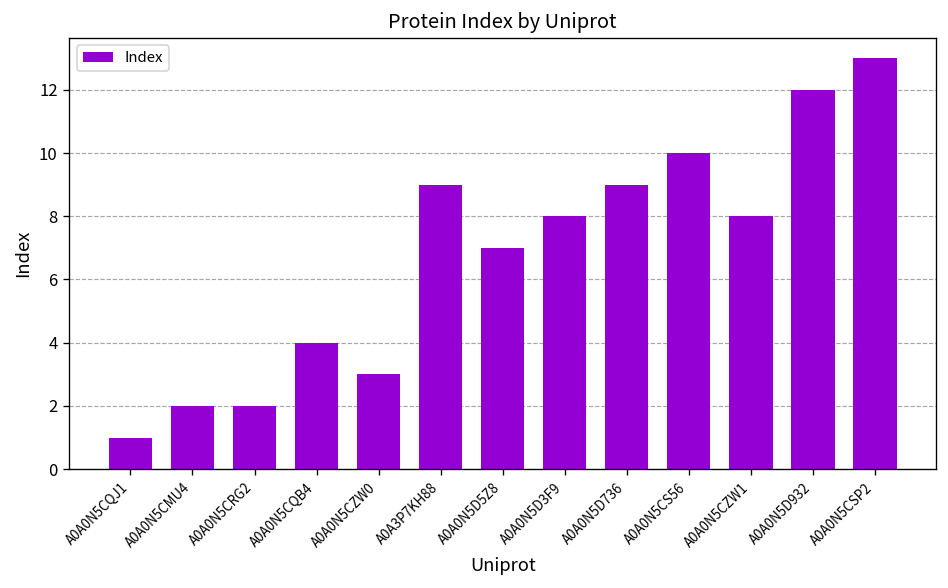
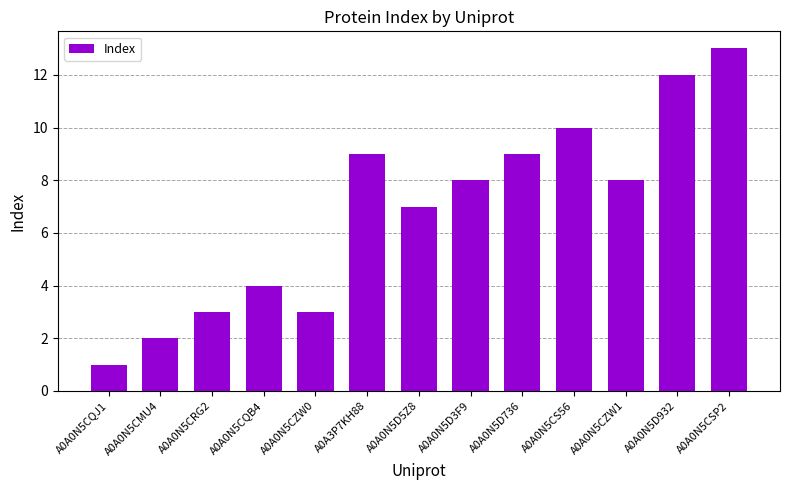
  {
    "A0A0N5CQJ1": 1,
    "A0A0N5CMU4": 2,
-   "A0A0N5CRG2": 2,
+   "A0A0N5CRG2": 3,
    "A0A0N5CQB4": 4,
    "A0A0N5CZW0": 3,
    "A0A3P7KH88": 9,
    "A0A0N5D5Z8": 7,
    "A0A0N5D3F9": 8,
    "A0A0N5D736": 9,
    "A0A0N5CS56": 10,
    "A0A0N5CZW1": 8,
    "A0A0N5D932": 12,
    "A0A0N5CSP2": 13
  }
